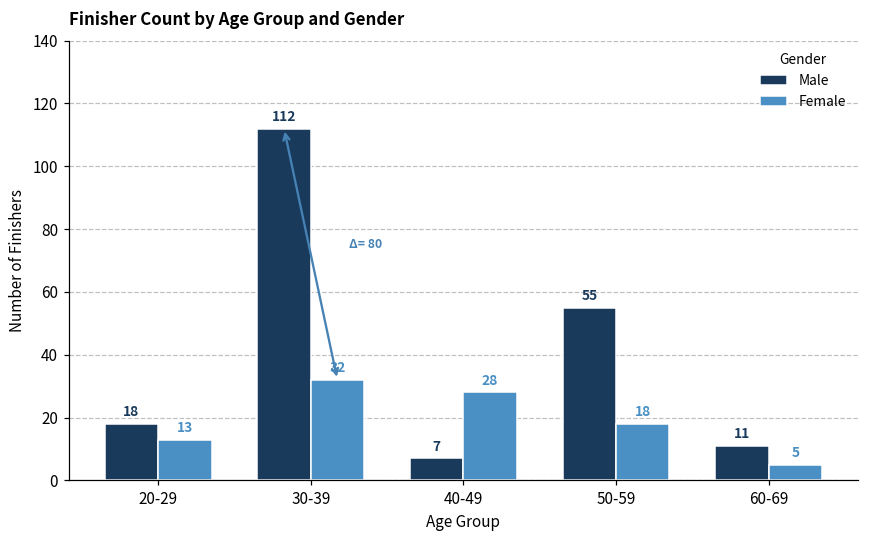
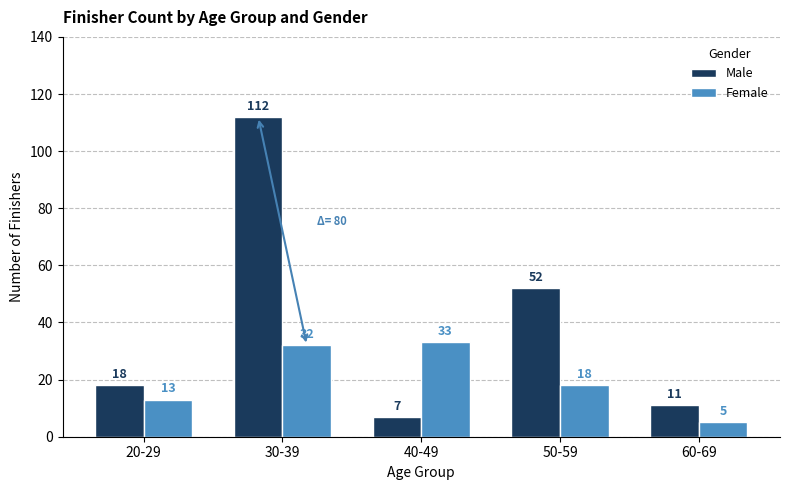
  {
    "Male": {
      "20-29": 18,
      "30-39": 112,
      "40-49": 7,
-     "50-59": 55,
+     "50-59": 52,
      "60-69": 11
    },
    "Female": {
      "20-29": 13,
      "30-39": 32,
-     "40-49": 28,
+     "40-49": 33,
      "50-59": 18,
      "60-69": 5
    }
  }
